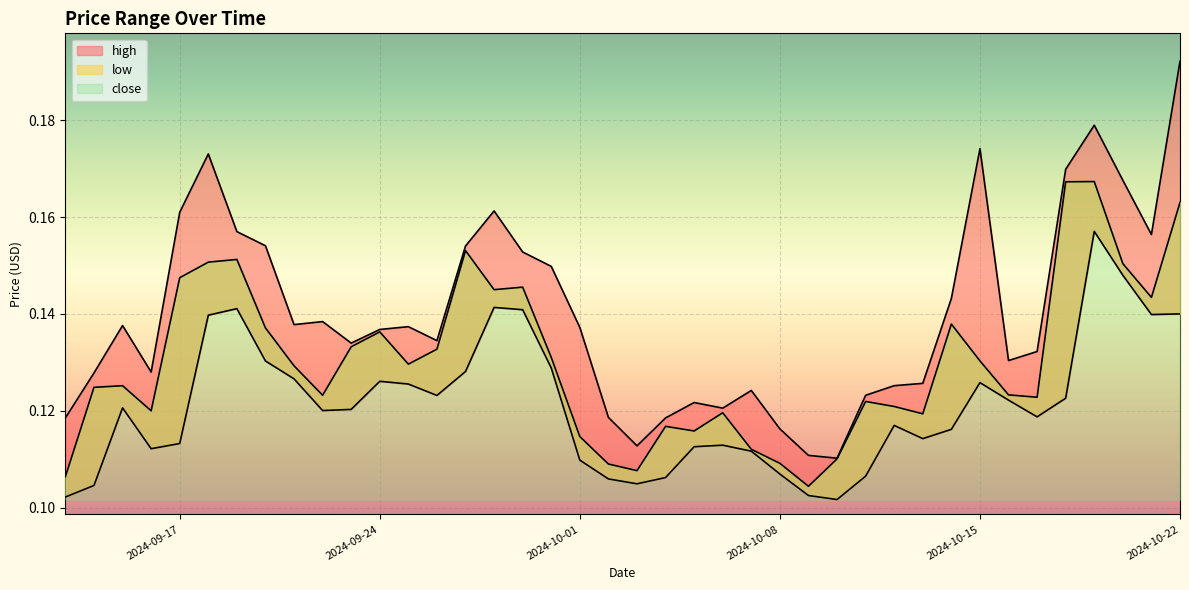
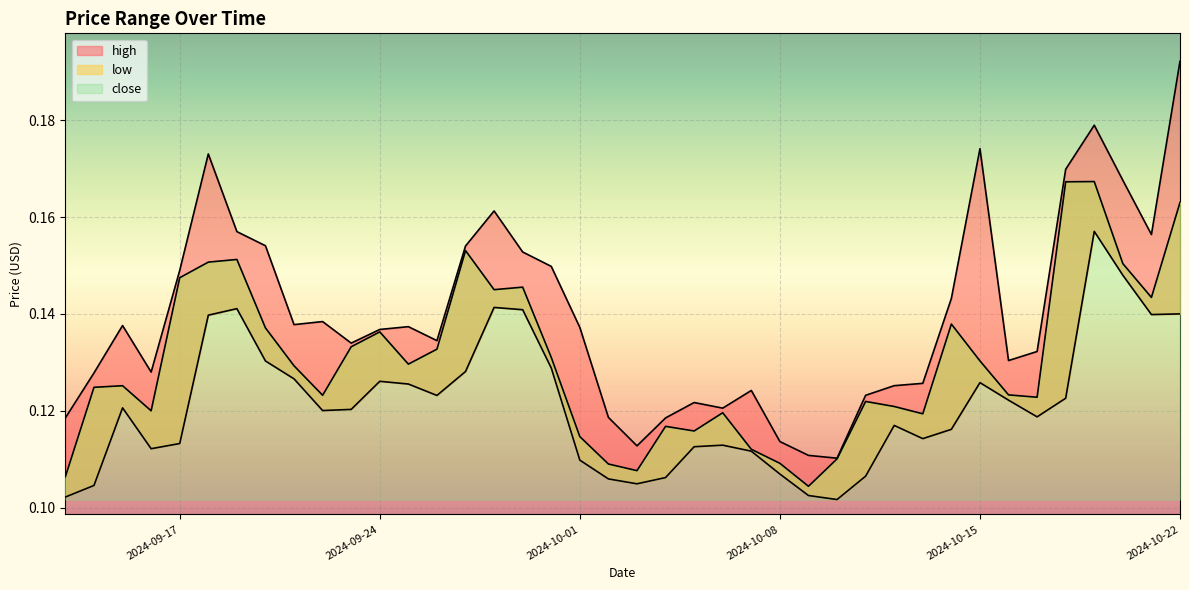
  {
    "high": {
-     "2024-09-17": 0.161,
+     "2024-09-17": 0.149,
      "2024-10-01": 0.137,
-     "2024-10-08": 0.116,
+     "2024-10-08": 0.114,
      "2024-10-15": 0.174,
      "2024-10-22": 0.192
    },
    "close": {
      "2024-09-17": 0.147,
      "2024-10-01": 0.115,
      "2024-10-08": 0.109,
      "2024-10-15": 0.130,
      "2024-10-22": 0.163
    }
  }
